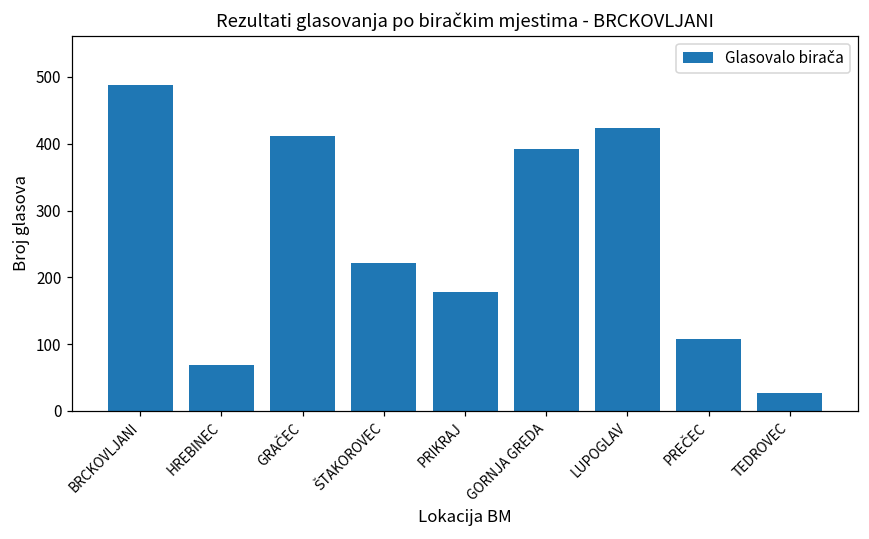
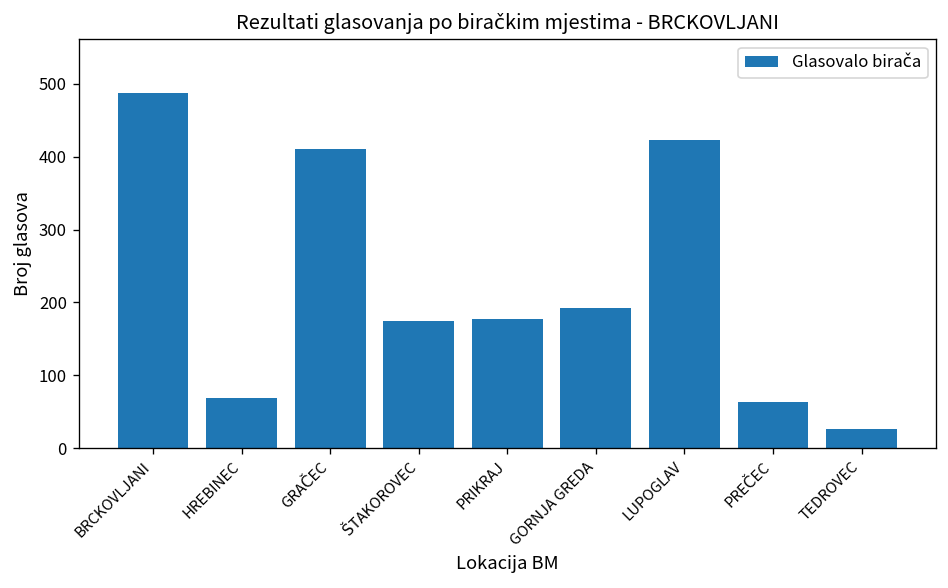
  {
    "BRCKOVLJANI": 490,
    "HREBINEC": 70,
    "GRAČEC": 410,
-   "ŠTAKOROVEC": 220,
+   "ŠTAKOROVEC": 180,
    "PRIKRAJ": 180,
-   "GORNJA GREDA": 390,
+   "GORNJA GREDA": 190,
    "LUPOGLAV": 420,
-   "PREČEC": 110,
+   "PREČEC": 60,
    "TEDROVEC": 30
  }
